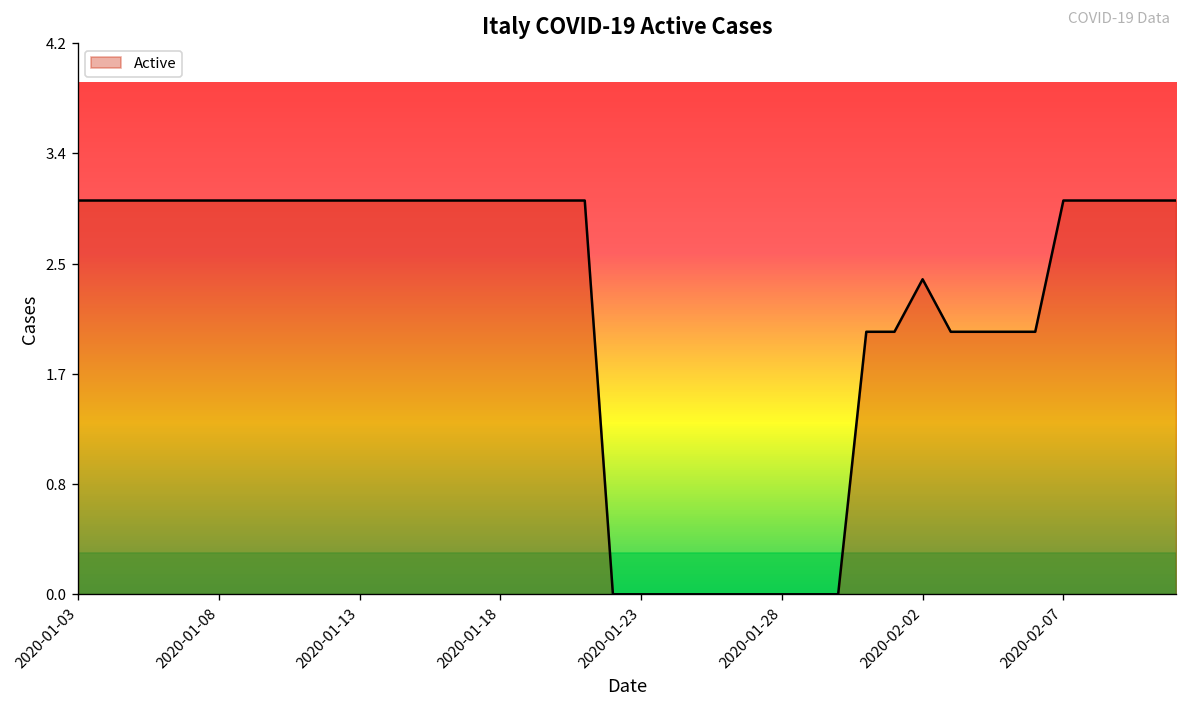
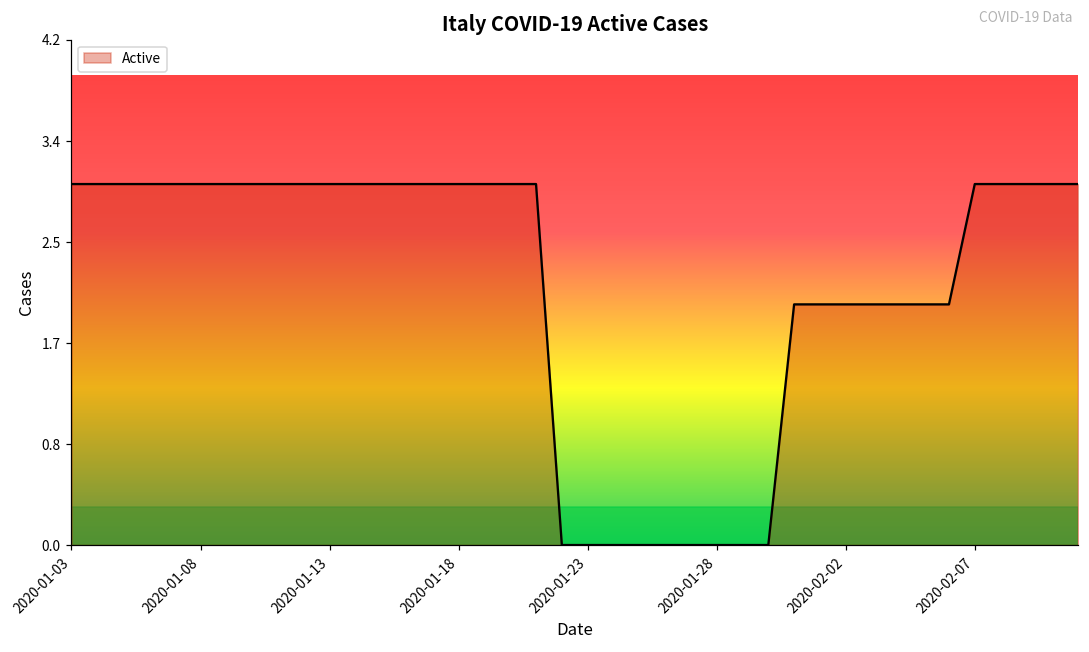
  {
    "2020-01-03": 3.0,
    "2020-01-08": 3.0,
    "2020-01-13": 3.0,
    "2020-01-18": 3.0,
-   "2020-02-02": 2.4,
+   "2020-02-02": 2.0,
    "2020-02-07": 3.0
  }
